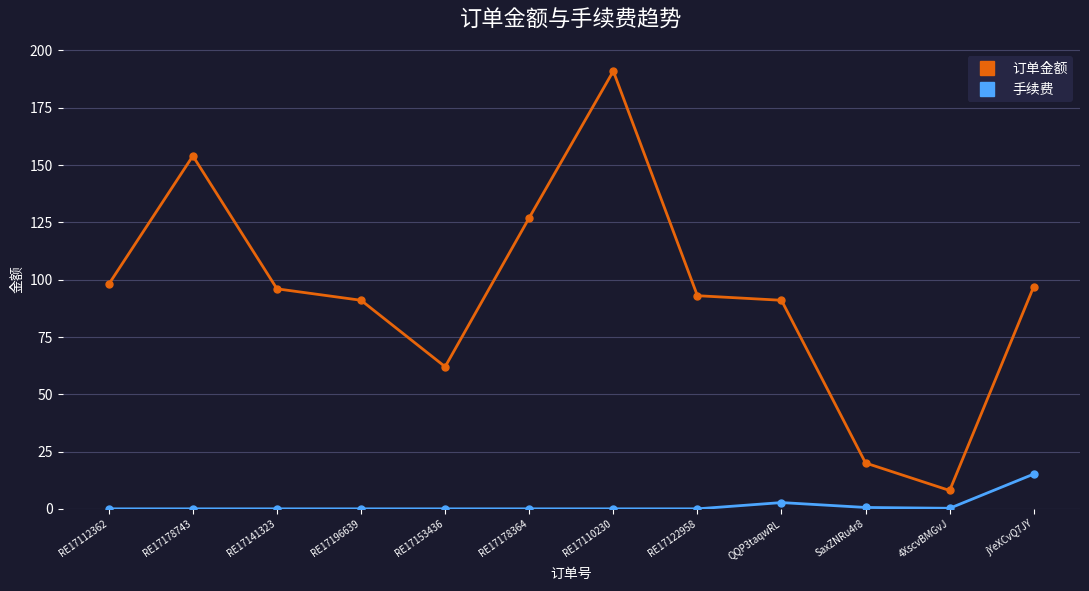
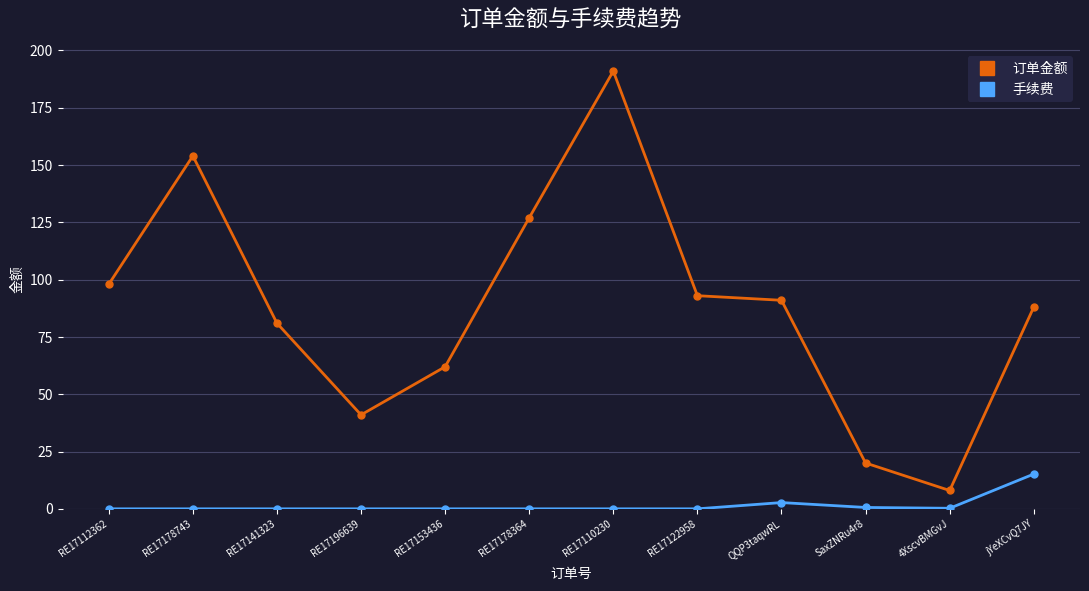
  {
    "订单金额": {
      "RE17112362": 98,
      "RE17178743": 154,
-     "RE17141323": 96,
-     "RE17196639": 91,
+     "RE17141323": 81,
+     "RE17196639": 41,
      "RE17153436": 62,
      "RE17178364": 127,
      "RE17110230": 191,
      "RE17122958": 93,
      "QQP3taqwRL": 91,
      "SaxZNRu4r8": 20,
      "4XscvBMGvJ": 8,
-     "jYeXCvQ7JY": 97
+     "jYeXCvQ7JY": 88
    },
    "手续费": {
      "RE17112362": 0,
      "RE17178743": 0,
      "RE17141323": 0,
      "RE17196639": 0,
      "RE17153436": 0,
      "RE17178364": 0,
      "RE17110230": 0,
      "RE17122958": 0,
      "QQP3taqwRL": 3,
      "SaxZNRu4r8": 1,
      "4XscvBMGvJ": 0,
      "jYeXCvQ7JY": 15
    }
  }
